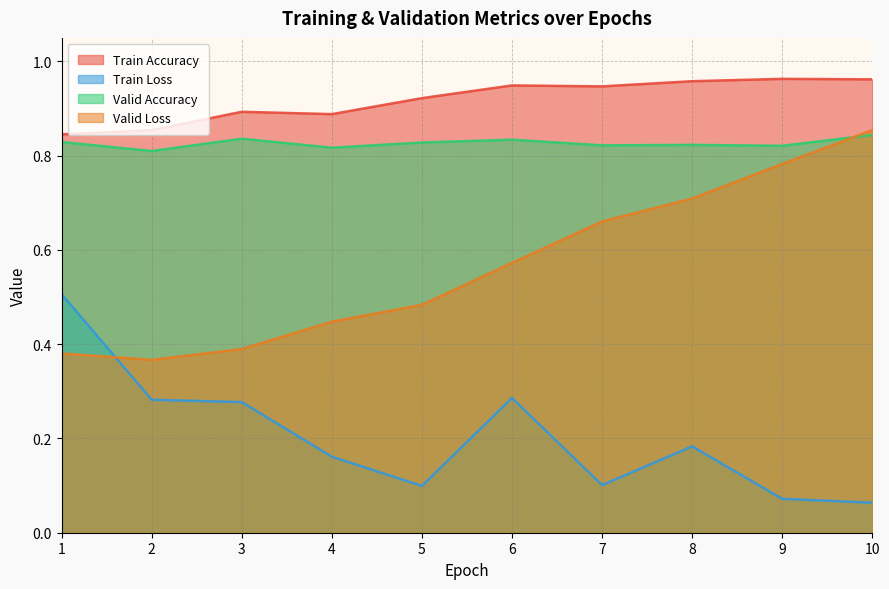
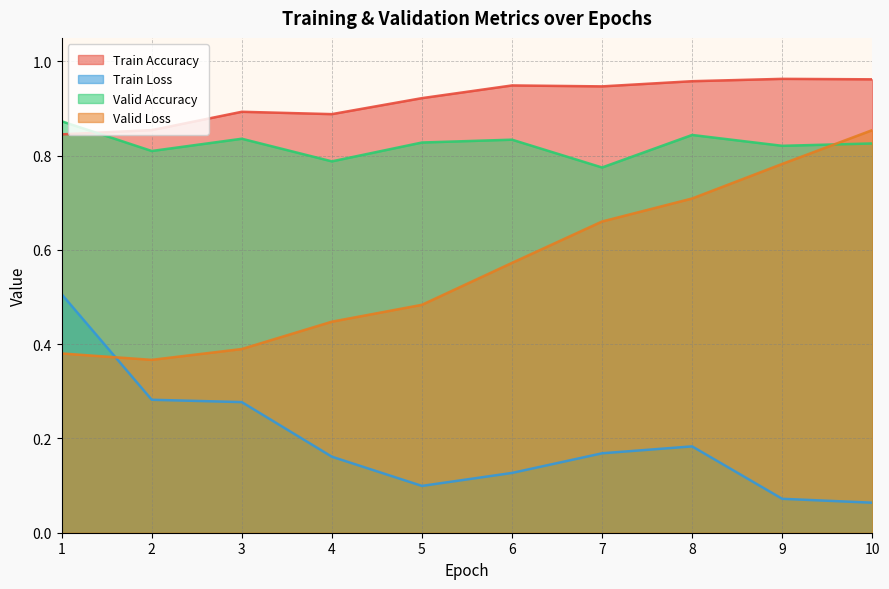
  {
    "Train Loss": {
      "1": 0.51,
      "2": 0.28,
      "3": 0.28,
      "4": 0.16,
      "5": 0.10,
-     "6": 0.29,
-     "7": 0.10,
+     "6": 0.13,
+     "7": 0.17,
      "8": 0.18,
      "9": 0.07,
      "10": 0.06
    },
    "Valid Accuracy": {
-     "1": 0.83,
+     "1": 0.87,
      "2": 0.81,
      "3": 0.84,
-     "4": 0.82,
+     "4": 0.79,
      "5": 0.83,
      "6": 0.83,
-     "7": 0.82,
-     "8": 0.82,
+     "7": 0.78,
+     "8": 0.84,
      "9": 0.82,
-     "10": 0.84
+     "10": 0.83
    }
  }
